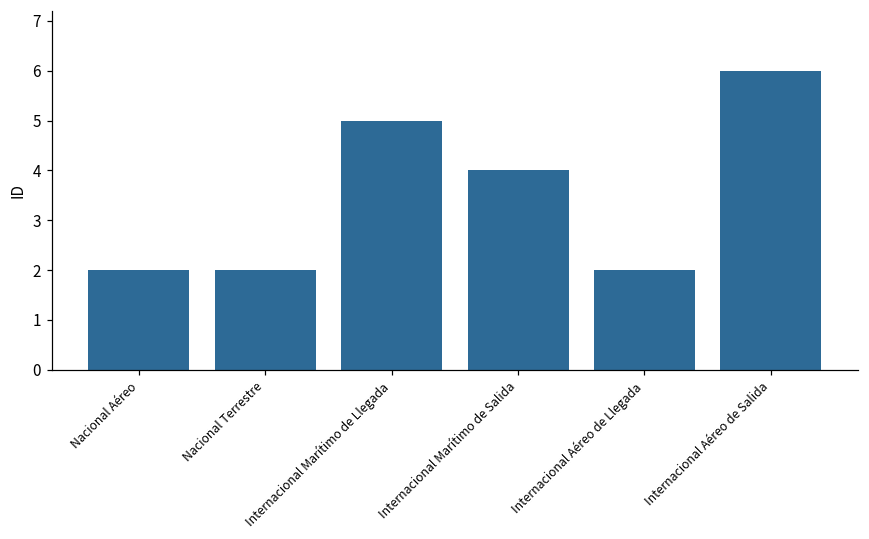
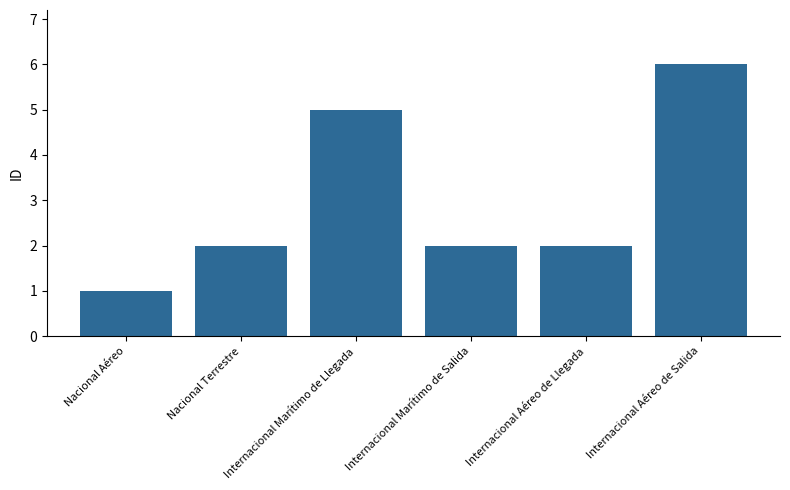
  {
-   "Nacional Aéreo": 2,
+   "Nacional Aéreo": 1,
    "Nacional Terrestre": 2,
    "Internacional Marítimo de Llegada": 5,
-   "Internacional Marítimo de Salida": 4,
+   "Internacional Marítimo de Salida": 2,
    "Internacional Aéreo de Llegada": 2,
    "Internacional Aéreo de Salida": 6
  }
